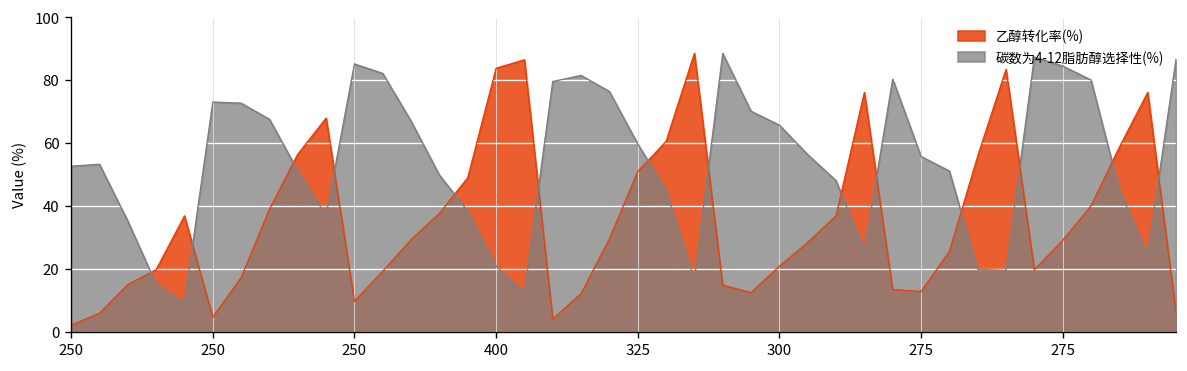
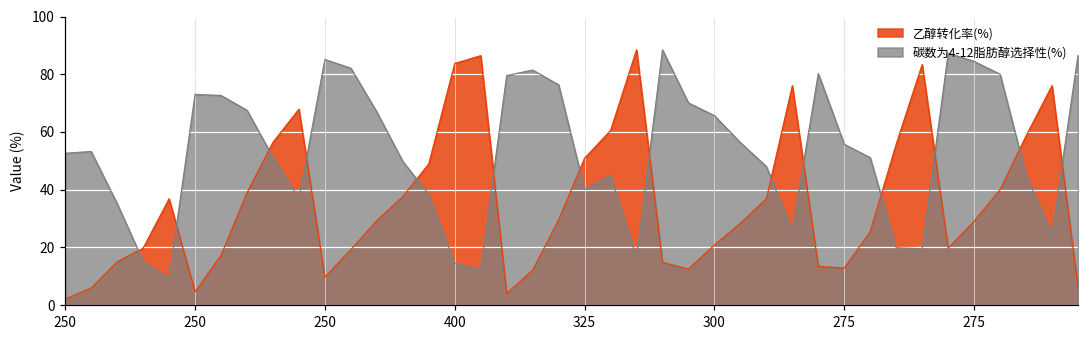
  {
    "乙醇转化率(%)": {
      "400": 84,
      "325": 51,
      "300": 21
    },
    "碳数为4-12脂肪醇选择性(%)": {
-     "400": 21,
-     "325": 60,
+     "400": 14,
+     "325": 40,
      "300": 66
    }
  }
